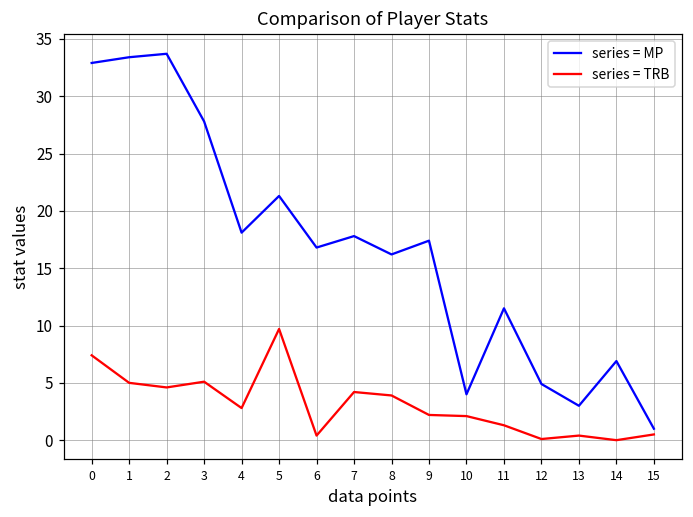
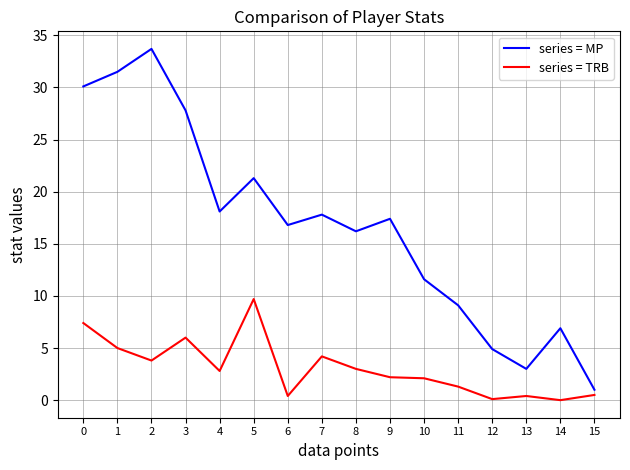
  {
    "series = MP": {
-     "0": 32.9,
-     "1": 33.4,
+     "0": 30.1,
+     "1": 31.5,
      "2": 33.7,
      "3": 27.8,
      "4": 18.1,
      "5": 21.3,
      "6": 16.8,
      "7": 17.8,
      "8": 16.2,
      "9": 17.4,
-     "10": 4.0,
-     "11": 11.5,
+     "10": 11.6,
+     "11": 9.1,
      "12": 4.9,
      "13": 3.0,
      "14": 6.9,
      "15": 1.0
    },
    "series = TRB": {
      "0": 7.4,
      "1": 5.0,
-     "2": 4.6,
-     "3": 5.1,
+     "2": 3.8,
+     "3": 6.0,
      "4": 2.8,
      "5": 9.7,
      "6": 0.4,
      "7": 4.2,
-     "8": 3.9,
+     "8": 3.0,
      "9": 2.2,
      "10": 2.1,
      "11": 1.3,
      "12": 0.1,
      "13": 0.4,
      "14": 0.0,
      "15": 0.5
    }
  }
